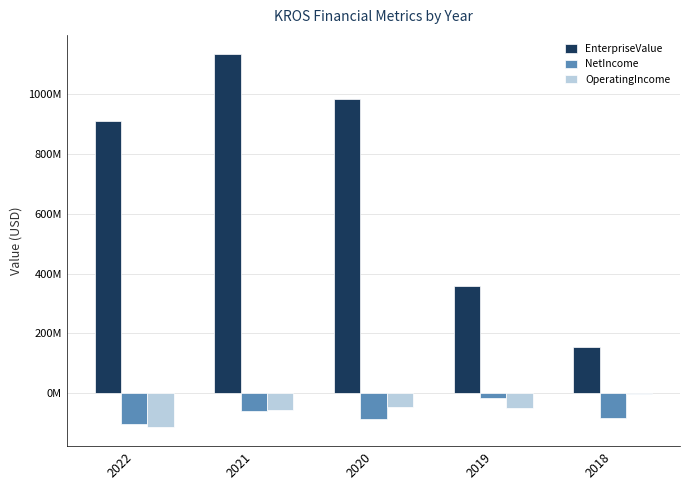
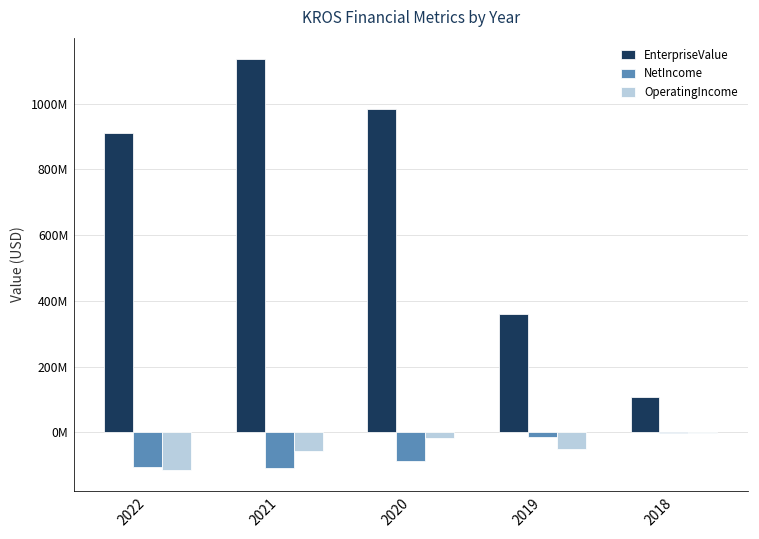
  {
    "EnterpriseValue": {
      "2022": 910000000,
      "2021": 1140000000,
      "2020": 980000000,
      "2019": 360000000,
-     "2018": 160000000
+     "2018": 110000000
    },
    "NetIncome": {
      "2022": -100000000,
-     "2021": -60000000,
+     "2021": -110000000,
      "2020": -90000000,
      "2019": -10000000,
-     "2018": -80000000
+     "2018": 0
    },
    "OperatingIncome": {
      "2022": -110000000,
      "2021": -60000000,
-     "2020": -50000000,
+     "2020": -20000000,
      "2019": -50000000
    }
  }
